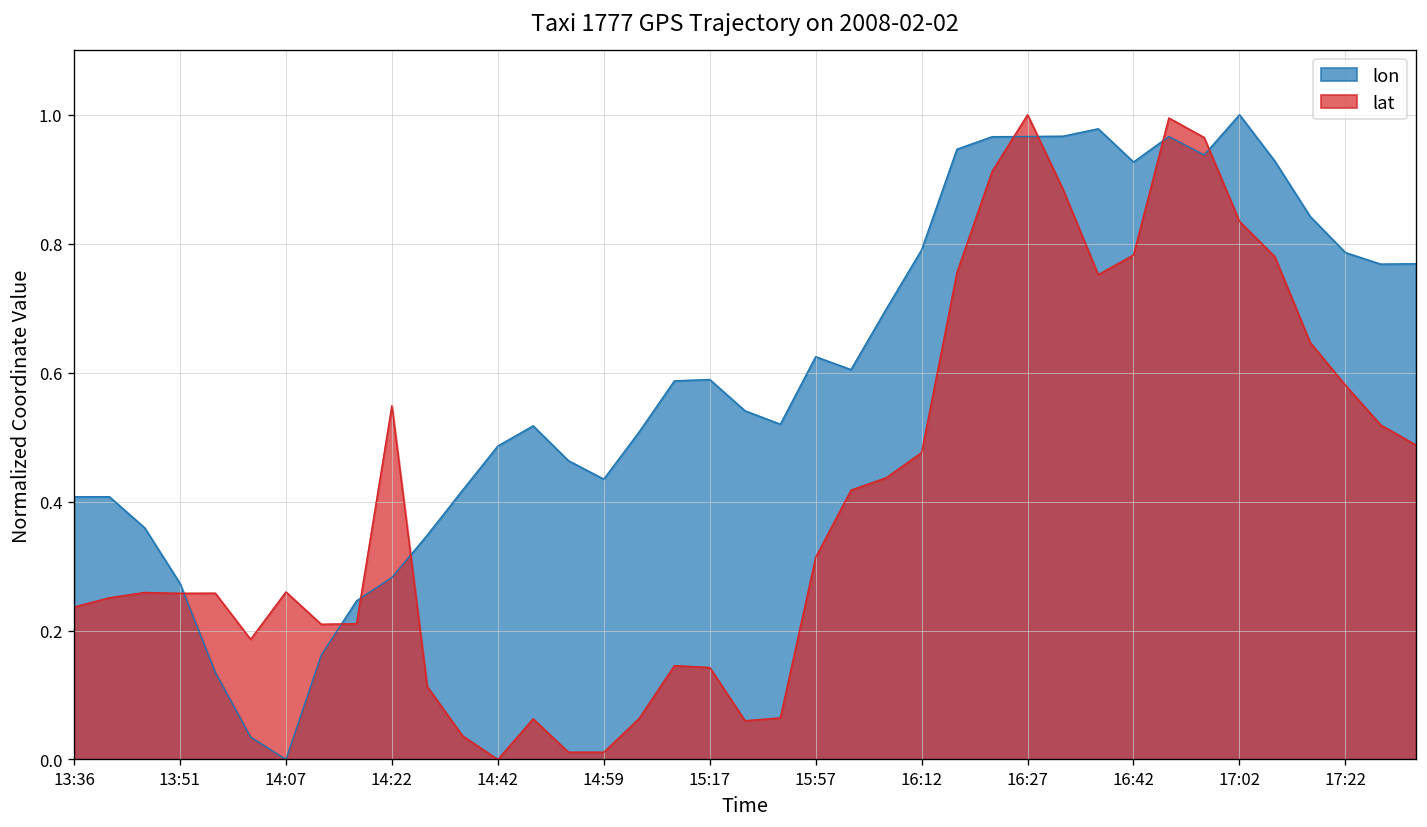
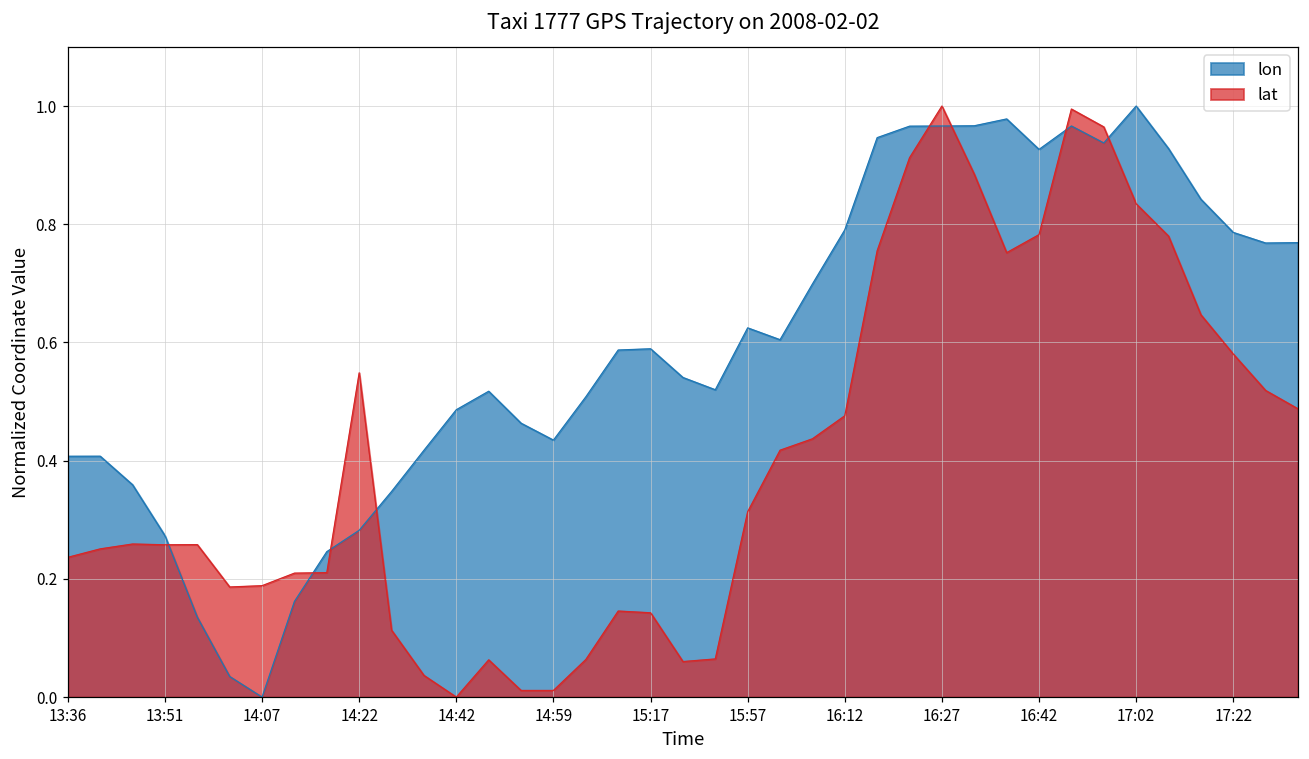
  {
    "lon": {
      "13:36": 0.41,
      "13:51": 0.27,
      "14:07": 0.00,
      "14:22": 0.28,
      "14:42": 0.49,
      "14:59": 0.43,
      "15:17": 0.59,
      "15:57": 0.62,
      "16:12": 0.79,
      "16:27": 0.97,
      "16:42": 0.93,
      "17:02": 1.00,
      "17:22": 0.79
    },
    "lat": {
      "13:36": 0.24,
      "13:51": 0.26,
-     "14:07": 0.26,
+     "14:07": 0.19,
      "14:22": 0.55,
      "14:42": 0.00,
      "14:59": 0.01,
      "15:17": 0.14,
      "15:57": 0.31,
      "16:12": 0.48,
      "16:27": 1.00,
      "16:42": 0.78,
      "17:02": 0.83,
      "17:22": 0.58
    }
  }
